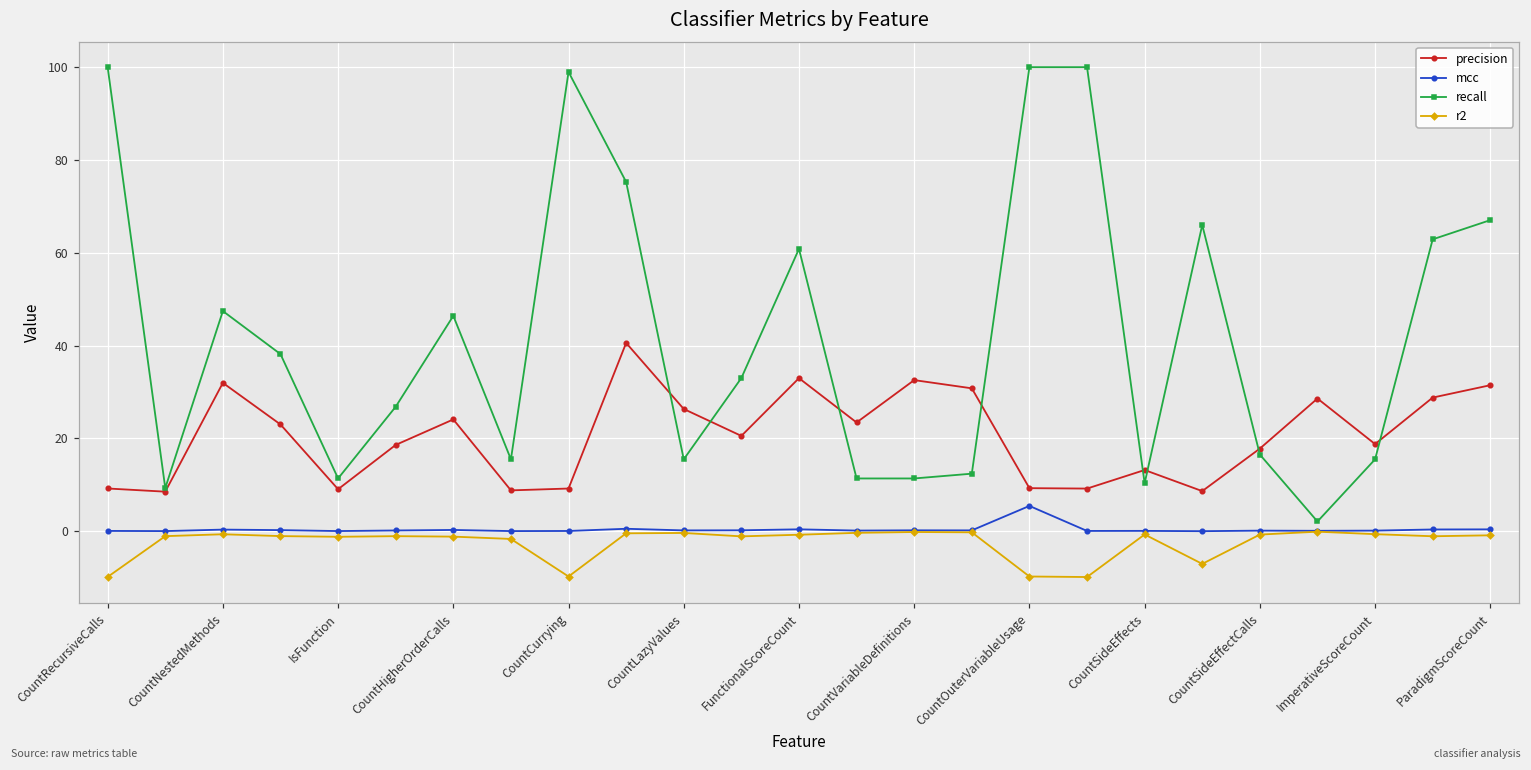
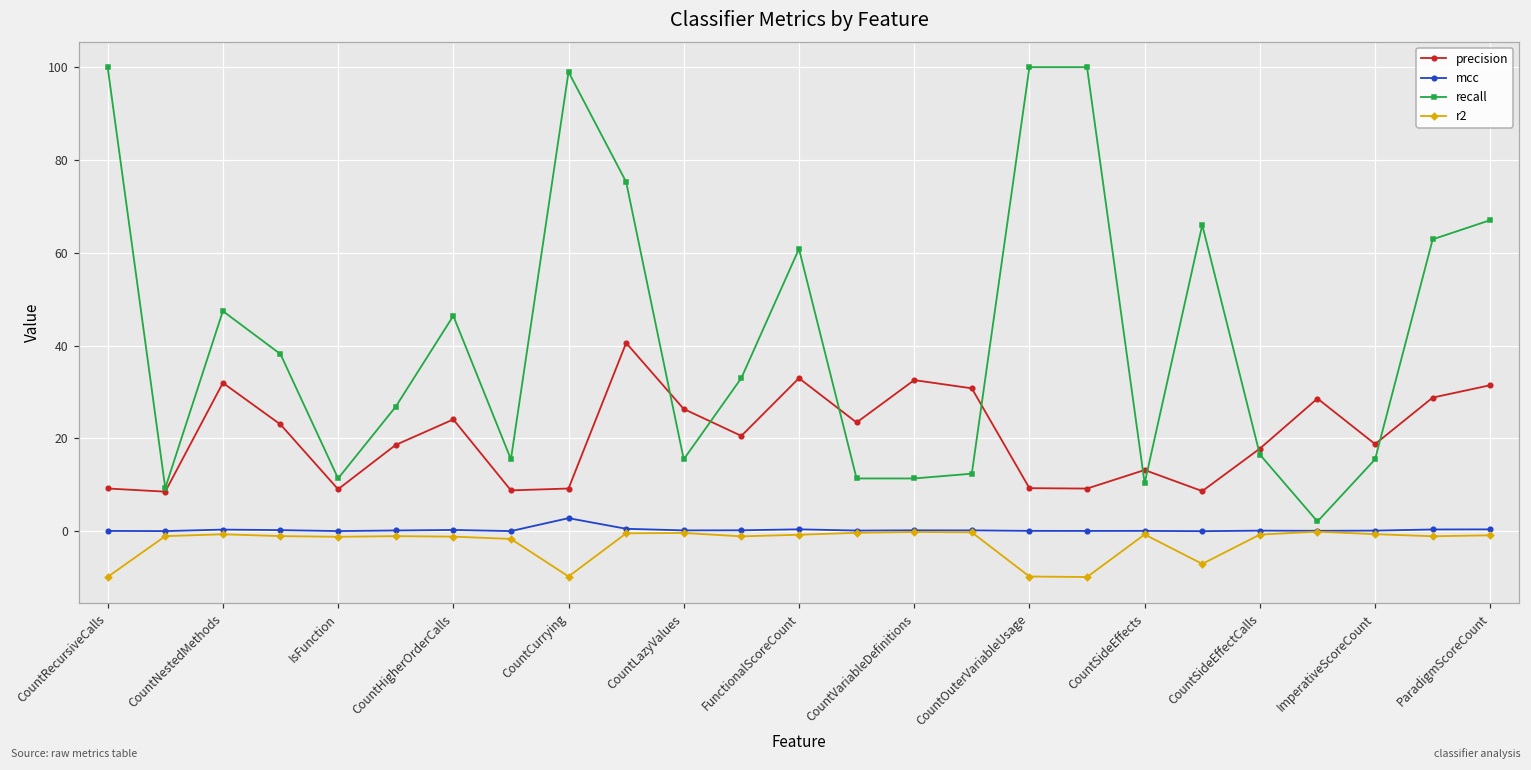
  {
    "precision": {
      "CountRecursiveCalls": 9,
      "CountNestedMethods": 32,
      "IsFunction": 9,
      "CountHigherOrderCalls": 24,
      "CountCurrying": 9,
      "CountLazyValues": 26,
      "FunctionalScoreCount": 33,
      "CountVariableDefinitions": 33,
      "CountOuterVariableUsage": 9,
      "CountSideEffects": 13,
      "CountSideEffectCalls": 18,
      "ImperativeScoreCount": 19,
      "ParadigmScoreCount": 31
    },
    "mcc": {
      "CountRecursiveCalls": 0,
      "CountNestedMethods": 0,
      "IsFunction": 0,
      "CountHigherOrderCalls": 0,
-     "CountCurrying": 0,
+     "CountCurrying": 3,
      "FunctionalScoreCount": 0,
-     "CountOuterVariableUsage": 5,
+     "CountOuterVariableUsage": 0,
      "CountSideEffects": 0,
      "CountSideEffectCalls": 0,
      "ImperativeScoreCount": 0,
      "ParadigmScoreCount": 0
    },
    "recall": {
      "CountRecursiveCalls": 100,
      "CountNestedMethods": 47,
      "IsFunction": 11,
      "CountHigherOrderCalls": 46,
      "CountCurrying": 99,
      "CountLazyValues": 15,
      "FunctionalScoreCount": 61,
      "CountVariableDefinitions": 11,
      "CountOuterVariableUsage": 100,
      "CountSideEffects": 10,
      "CountSideEffectCalls": 16,
      "ImperativeScoreCount": 15,
      "ParadigmScoreCount": 67
    },
    "r2": {
      "CountRecursiveCalls": -10,
      "CountNestedMethods": -1,
      "IsFunction": -1,
      "CountHigherOrderCalls": -1,
      "CountCurrying": -10,
      "FunctionalScoreCount": -1,
      "CountOuterVariableUsage": -10,
      "CountSideEffects": -1,
      "CountSideEffectCalls": -1,
      "ImperativeScoreCount": -1,
      "ParadigmScoreCount": -1
    }
  }
